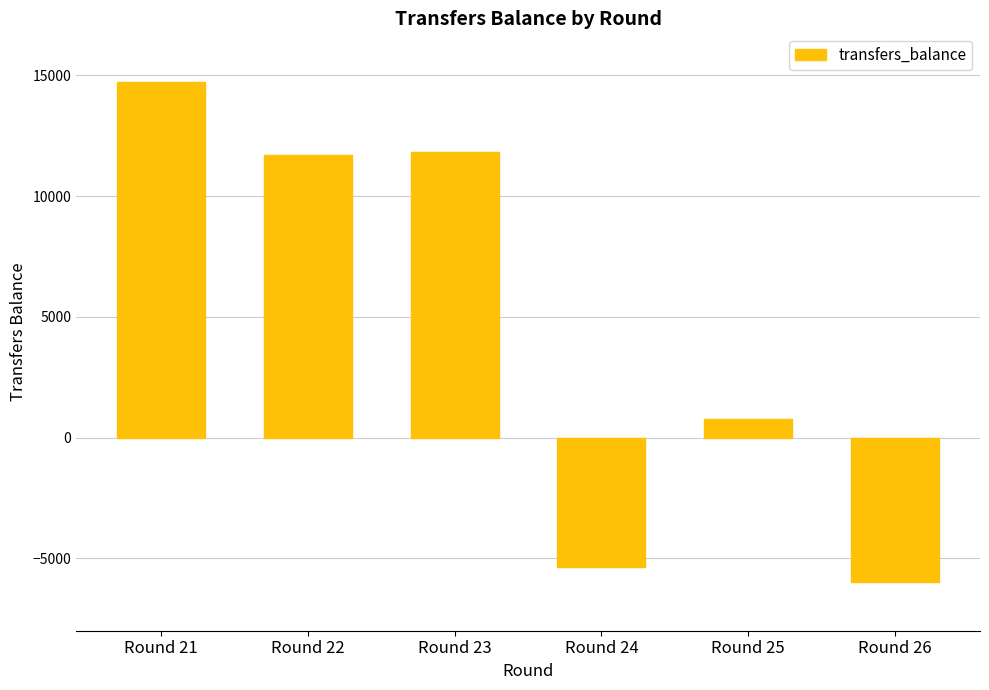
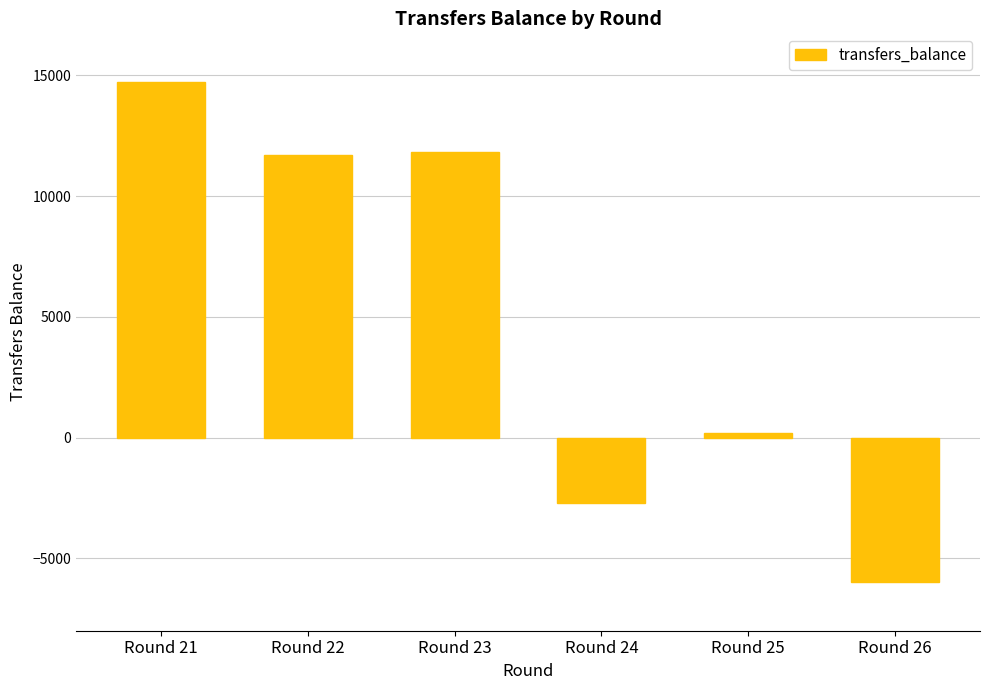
  {
    "Round 21": 14700,
    "Round 22": 11700,
    "Round 23": 11800,
-   "Round 24": -5300,
-   "Round 25": 800,
+   "Round 24": -2700,
+   "Round 25": 200,
    "Round 26": -6000
  }
